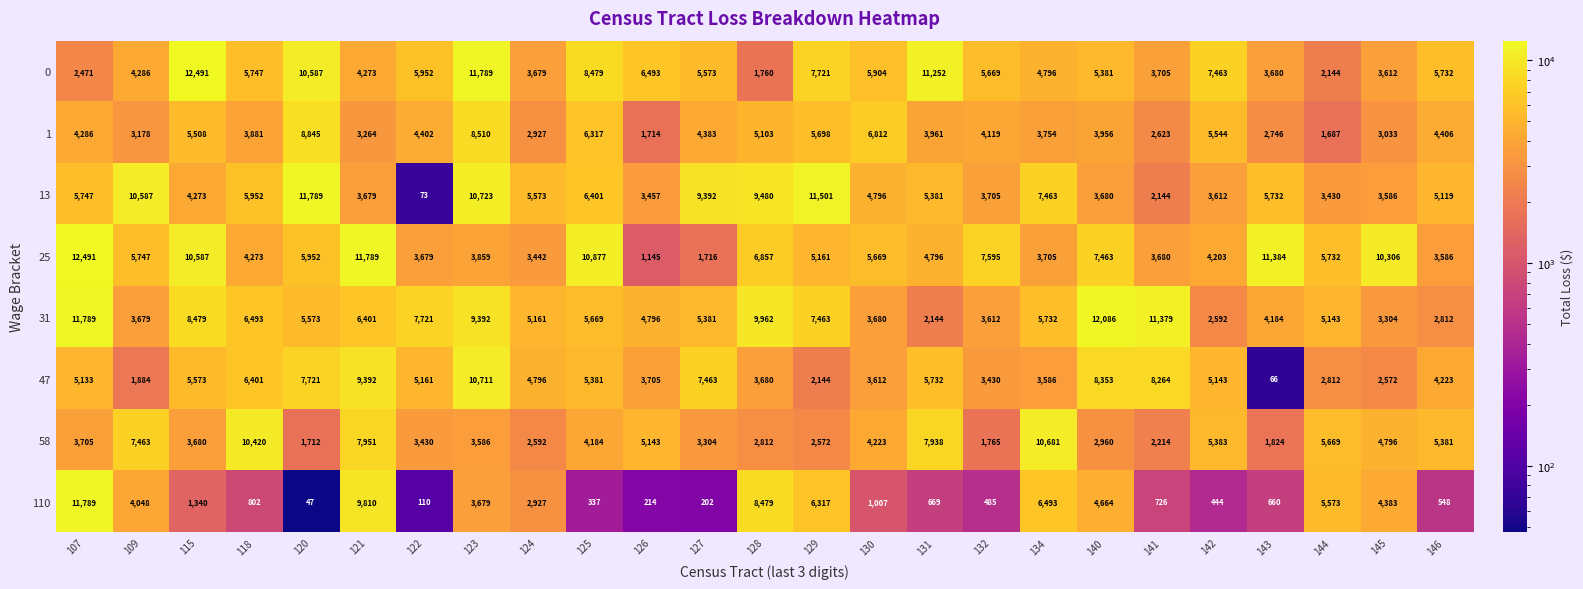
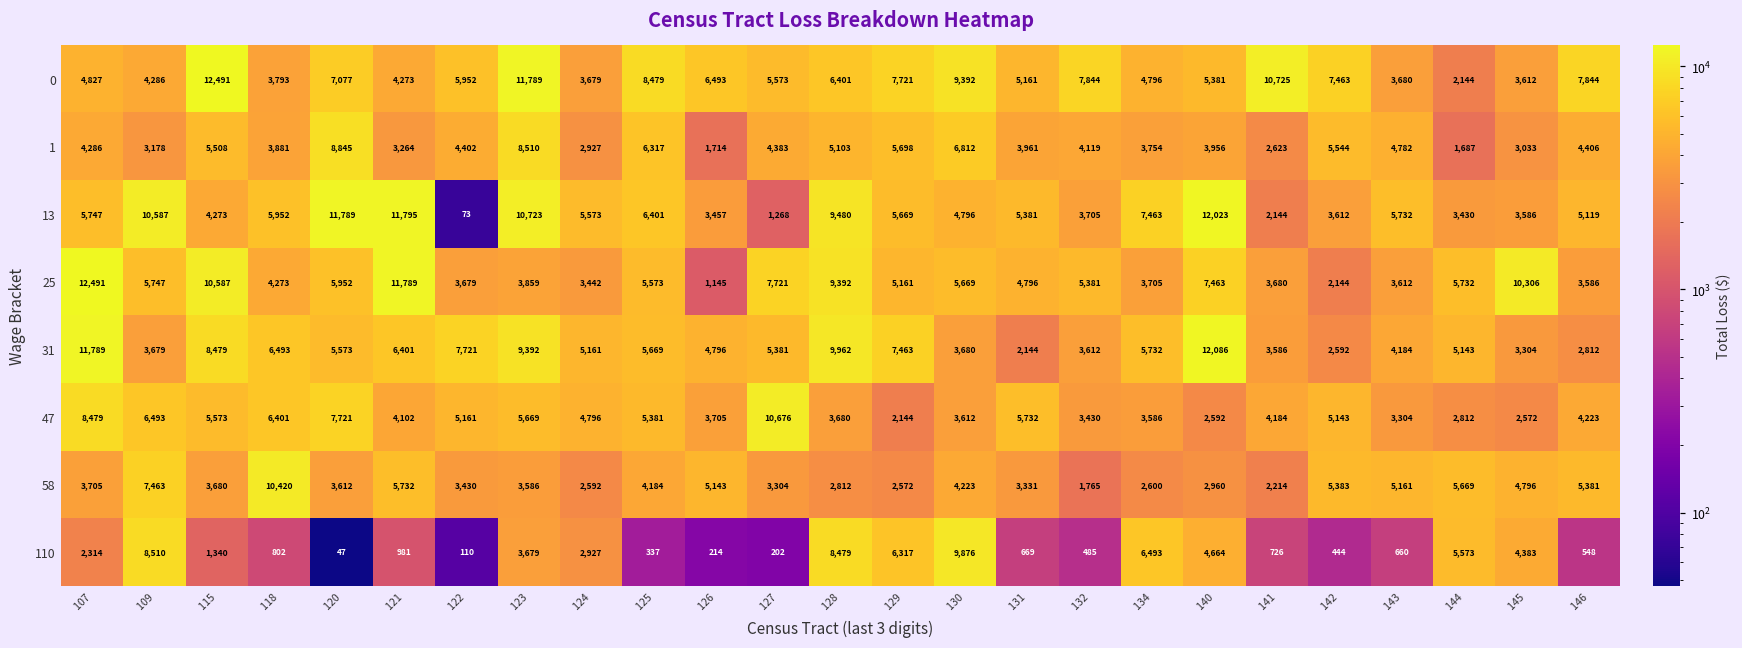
  {
    "0": {
-     "107": "2,471",
+     "107": "4,827",
      "109": "4,286",
      "115": "12,491",
-     "118": "5,747",
-     "120": "10,587",
+     "118": "3,793",
+     "120": "7,077",
      "121": "4,273",
      "122": "5,952",
      "123": "11,789",
      "124": "3,679",
      "125": "8,479",
      "126": "6,493",
      "127": "5,573",
-     "128": "1,760",
+     "128": "6,401",
      "129": "7,721",
-     "130": "5,904",
-     "131": "11,252",
-     "132": "5,669",
+     "130": "9,392",
+     "131": "5,161",
+     "132": "7,844",
      "134": "4,796",
      "140": "5,381",
-     "141": "3,705",
+     "141": "10,725",
      "142": "7,463",
      "143": "3,680",
      "144": "2,144",
      "145": "3,612",
-     "146": "5,732"
+     "146": "7,844"
    },
    "1": {
      "107": "4,286",
      "109": "3,178",
      "115": "5,508",
      "118": "3,881",
      "120": "8,845",
      "121": "3,264",
      "122": "4,402",
      "123": "8,510",
      "124": "2,927",
      "125": "6,317",
      "126": "1,714",
      "127": "4,383",
      "128": "5,103",
      "129": "5,698",
      "130": "6,812",
      "131": "3,961",
      "132": "4,119",
      "134": "3,754",
      "140": "3,956",
      "141": "2,623",
      "142": "5,544",
-     "143": "2,746",
+     "143": "4,782",
      "144": "1,687",
      "145": "3,033",
      "146": "4,406"
    },
    "13": {
      "107": "5,747",
      "109": "10,587",
      "115": "4,273",
      "118": "5,952",
      "120": "11,789",
-     "121": "3,679",
+     "121": "11,795",
      "122": "73",
      "123": "10,723",
      "124": "5,573",
      "125": "6,401",
      "126": "3,457",
-     "127": "9,392",
+     "127": "1,268",
      "128": "9,480",
-     "129": "11,501",
+     "129": "5,669",
      "130": "4,796",
      "131": "5,381",
      "132": "3,705",
      "134": "7,463",
-     "140": "3,680",
+     "140": "12,023",
      "141": "2,144",
      "142": "3,612",
      "143": "5,732",
      "144": "3,430",
      "145": "3,586",
      "146": "5,119"
    },
    "25": {
      "107": "12,491",
      "109": "5,747",
      "115": "10,587",
      "118": "4,273",
      "120": "5,952",
      "121": "11,789",
      "122": "3,679",
      "123": "3,859",
      "124": "3,442",
-     "125": "10,877",
+     "125": "5,573",
      "126": "1,145",
-     "127": "1,716",
-     "128": "6,857",
+     "127": "7,721",
+     "128": "9,392",
      "129": "5,161",
      "130": "5,669",
      "131": "4,796",
-     "132": "7,595",
+     "132": "5,381",
      "134": "3,705",
      "140": "7,463",
      "141": "3,680",
-     "142": "4,203",
-     "143": "11,384",
+     "142": "2,144",
+     "143": "3,612",
      "144": "5,732",
      "145": "10,306",
      "146": "3,586"
    },
    "31": {
      "107": "11,789",
      "109": "3,679",
      "115": "8,479",
      "118": "6,493",
      "120": "5,573",
      "121": "6,401",
      "122": "7,721",
      "123": "9,392",
      "124": "5,161",
      "125": "5,669",
      "126": "4,796",
      "127": "5,381",
      "128": "9,962",
      "129": "7,463",
      "130": "3,680",
      "131": "2,144",
      "132": "3,612",
      "134": "5,732",
      "140": "12,086",
-     "141": "11,379",
+     "141": "3,586",
      "142": "2,592",
      "143": "4,184",
      "144": "5,143",
      "145": "3,304",
      "146": "2,812"
    },
    "47": {
-     "107": "5,133",
-     "109": "1,884",
+     "107": "8,479",
+     "109": "6,493",
      "115": "5,573",
      "118": "6,401",
      "120": "7,721",
-     "121": "9,392",
+     "121": "4,102",
      "122": "5,161",
-     "123": "10,711",
+     "123": "5,669",
      "124": "4,796",
      "125": "5,381",
      "126": "3,705",
-     "127": "7,463",
+     "127": "10,676",
      "128": "3,680",
      "129": "2,144",
      "130": "3,612",
      "131": "5,732",
      "132": "3,430",
      "134": "3,586",
-     "140": "8,353",
-     "141": "8,264",
+     "140": "2,592",
+     "141": "4,184",
      "142": "5,143",
-     "143": "66",
+     "143": "3,304",
      "144": "2,812",
      "145": "2,572",
      "146": "4,223"
    },
    "58": {
      "107": "3,705",
      "109": "7,463",
      "115": "3,680",
      "118": "10,420",
-     "120": "1,712",
-     "121": "7,951",
+     "120": "3,612",
+     "121": "5,732",
      "122": "3,430",
      "123": "3,586",
      "124": "2,592",
      "125": "4,184",
      "126": "5,143",
      "127": "3,304",
      "128": "2,812",
      "129": "2,572",
      "130": "4,223",
-     "131": "7,938",
+     "131": "3,331",
      "132": "1,765",
-     "134": "10,681",
+     "134": "2,600",
      "140": "2,960",
      "141": "2,214",
      "142": "5,383",
-     "143": "1,824",
+     "143": "5,161",
      "144": "5,669",
      "145": "4,796",
      "146": "5,381"
    },
    "110": {
-     "107": "11,789",
-     "109": "4,048",
+     "107": "2,314",
+     "109": "8,510",
      "115": "1,340",
      "118": "802",
      "120": "47",
-     "121": "9,810",
+     "121": "981",
      "122": "110",
      "123": "3,679",
      "124": "2,927",
      "125": "337",
      "126": "214",
      "127": "202",
      "128": "8,479",
      "129": "6,317",
-     "130": "1,007",
+     "130": "9,876",
      "131": "669",
      "132": "485",
      "134": "6,493",
      "140": "4,664",
      "141": "726",
      "142": "444",
      "143": "660",
      "144": "5,573",
      "145": "4,383",
      "146": "548"
    }
  }
